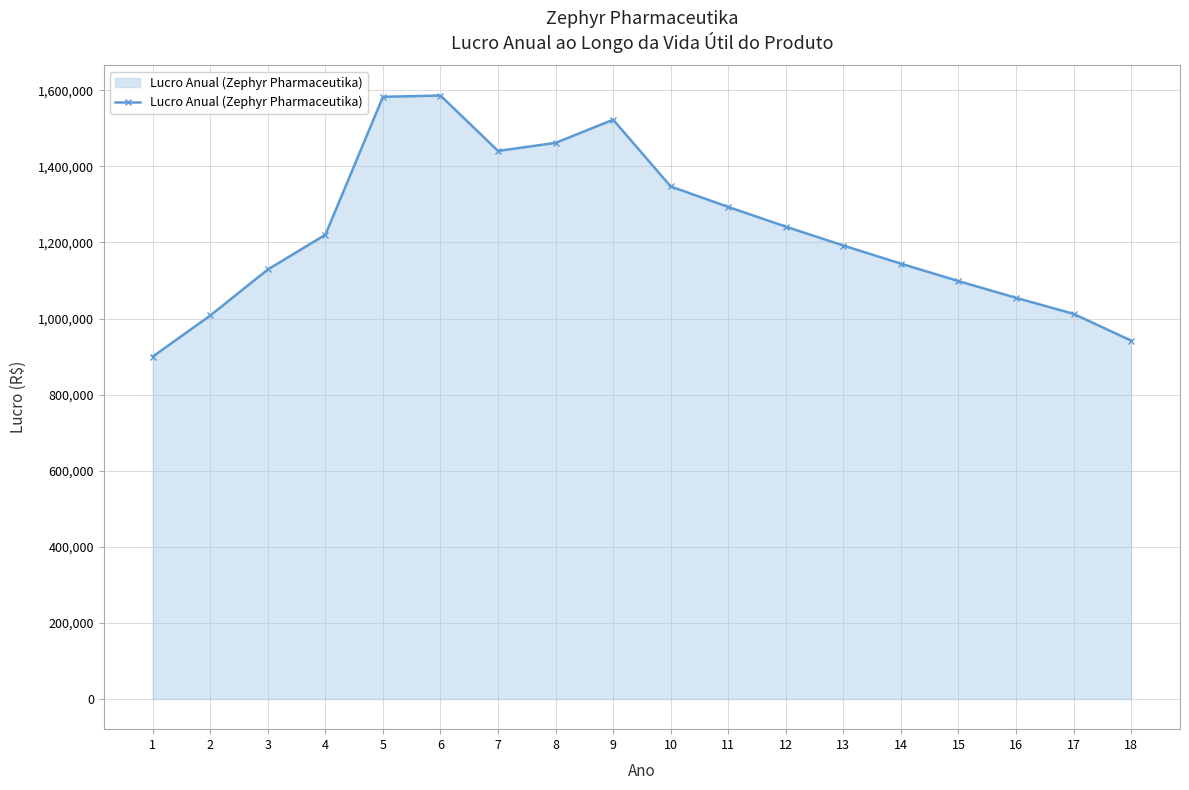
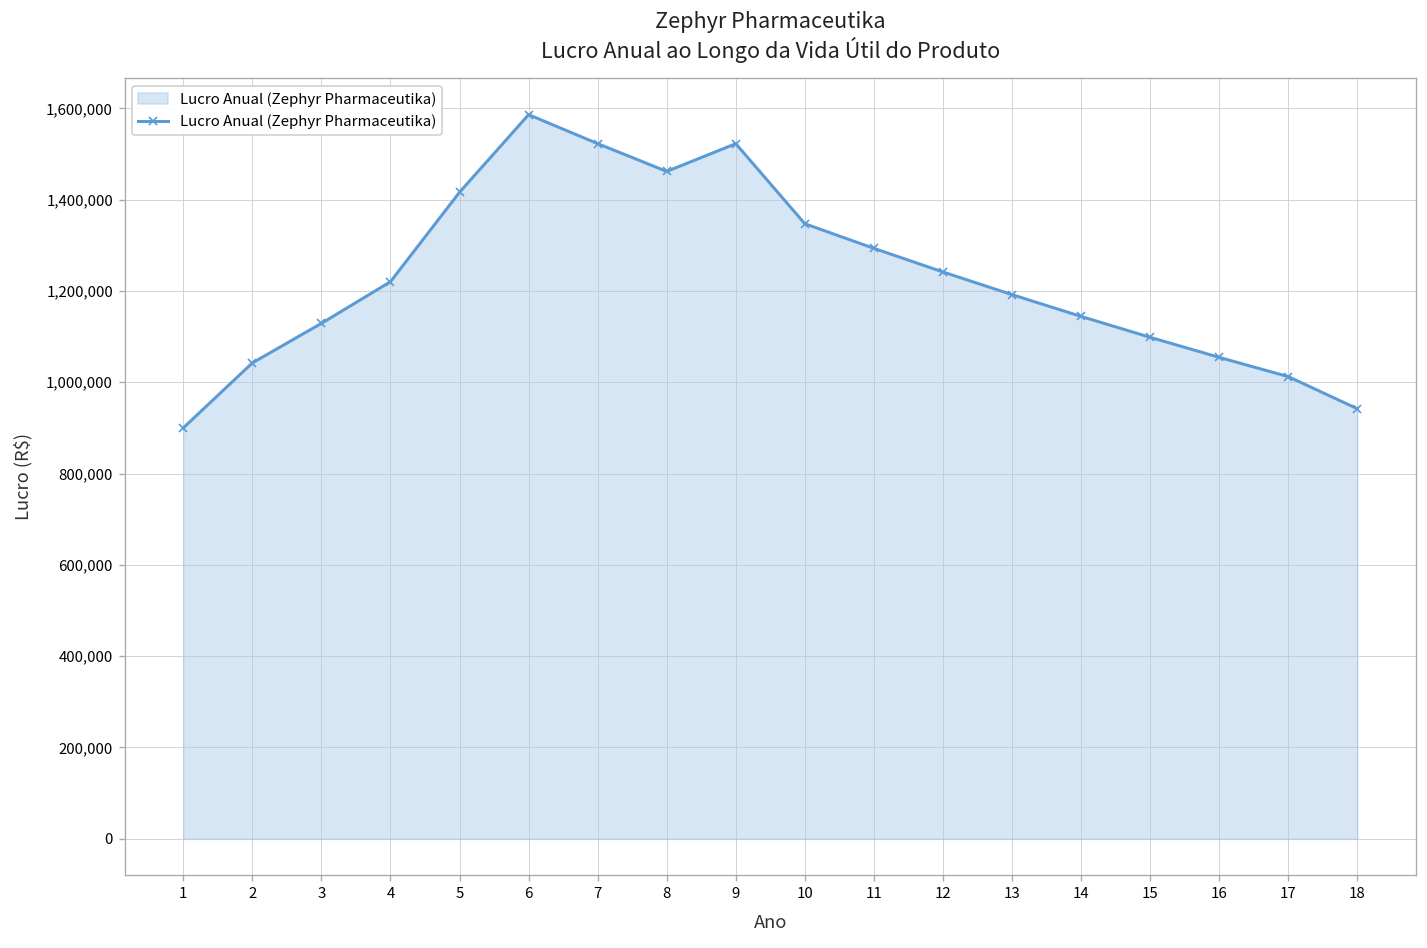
  {
    "1": "900,000",
-   "2": "1,010,000",
+   "2": "1,040,000",
    "3": "1,130,000",
    "4": "1,220,000",
-   "5": "1,580,000",
+   "5": "1,420,000",
    "6": "1,590,000",
-   "7": "1,440,000",
+   "7": "1,520,000",
    "8": "1,460,000",
    "9": "1,520,000",
    "10": "1,350,000",
    "11": "1,290,000",
    "12": "1,240,000",
    "13": "1,190,000",
    "14": "1,140,000",
    "15": "1,100,000",
    "16": "1,050,000",
    "17": "1,010,000",
    "18": "940,000"
  }
